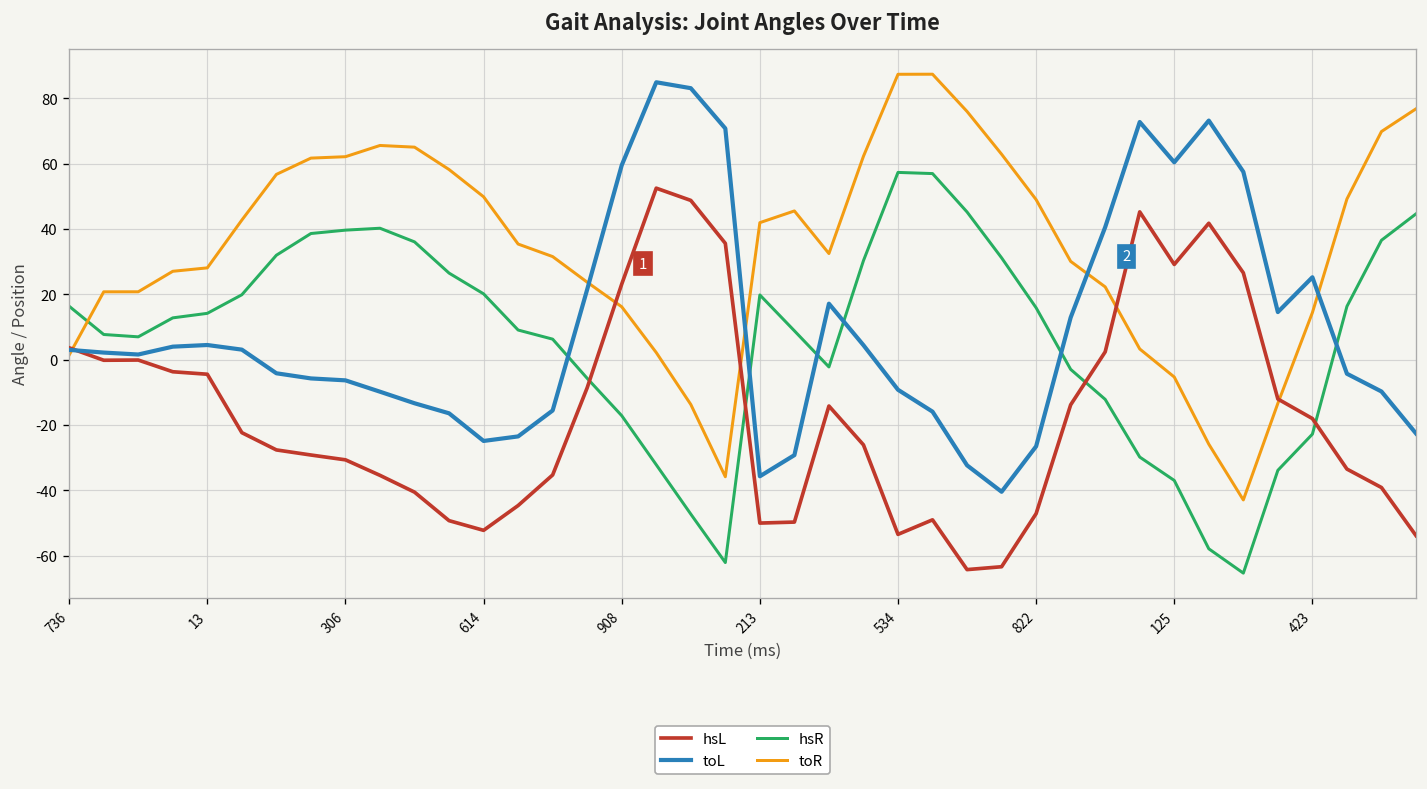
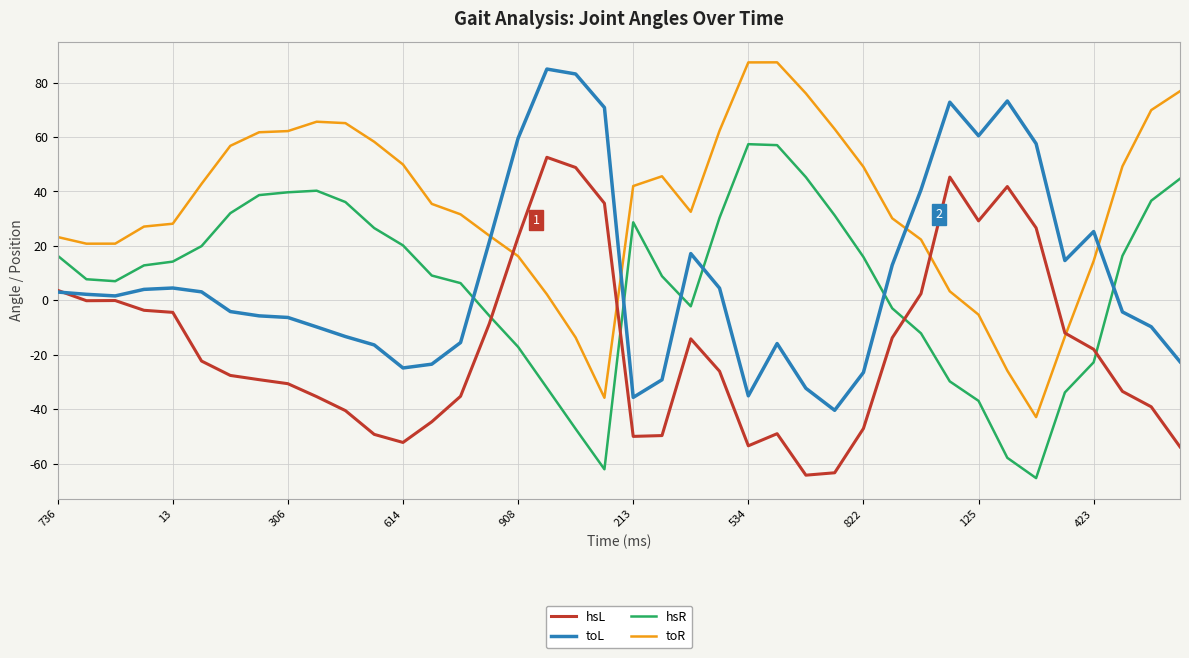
  {
    "hsL": {
      "306": -31,
      "614": -52,
      "213": -50,
      "534": -53,
      "822": -47,
      "125": 29,
      "423": -18
    },
    "toL": {
      "306": -6,
      "614": -25,
      "908": 60,
      "213": -36,
-     "534": -9,
+     "534": -35,
      "822": -27,
      "125": 60,
      "423": 25
    },
    "hsR": {
      "736": 16,
      "306": 40,
      "614": 20,
      "908": -17,
-     "213": 20,
+     "213": 29,
      "534": 57,
      "822": 16,
      "125": -37,
      "423": -23
    },
    "toR": {
-     "736": 1,
+     "736": 23,
      "306": 62,
      "614": 50,
      "908": 16,
      "213": 42,
      "534": 87,
      "822": 49,
      "125": -5,
      "423": 14
    }
  }
